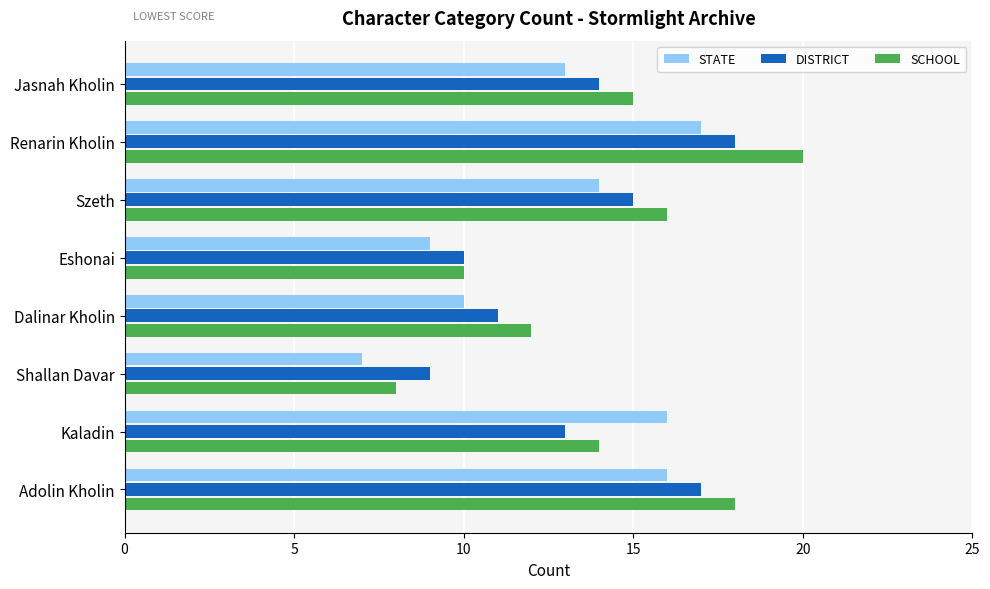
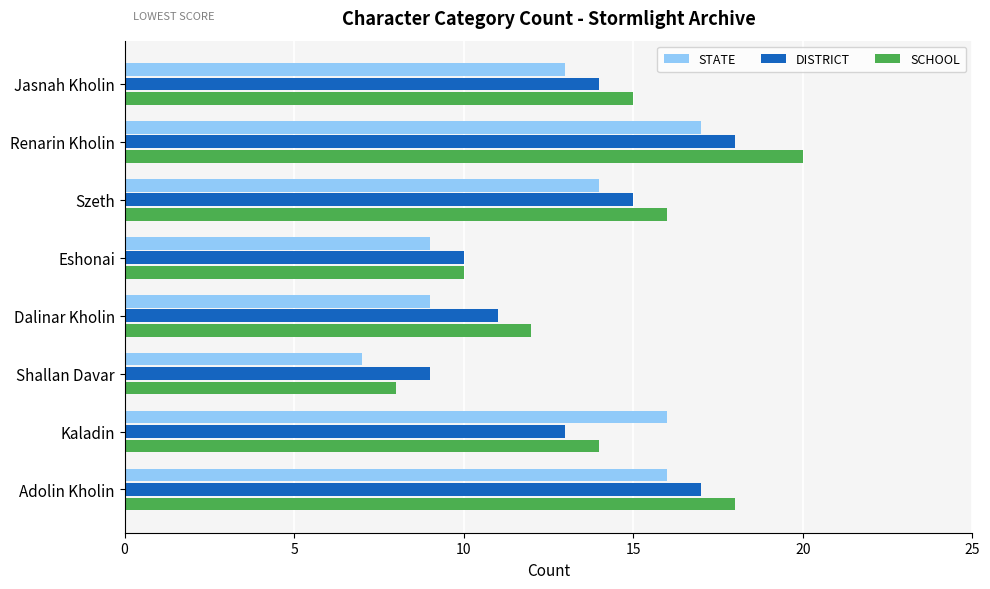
  {
    "STATE": {
      "Jasnah Kholin": 13,
      "Renarin Kholin": 17,
      "Szeth": 14,
      "Eshonai": 9,
-     "Dalinar Kholin": 10,
+     "Dalinar Kholin": 9,
      "Shallan Davar": 7,
      "Kaladin": 16,
      "Adolin Kholin": 16
    },
    "DISTRICT": {
      "Jasnah Kholin": 14,
      "Renarin Kholin": 18,
      "Szeth": 15,
      "Eshonai": 10,
      "Dalinar Kholin": 11,
      "Shallan Davar": 9,
      "Kaladin": 13,
      "Adolin Kholin": 17
    },
    "SCHOOL": {
      "Jasnah Kholin": 15,
      "Renarin Kholin": 20,
      "Szeth": 16,
      "Eshonai": 10,
      "Dalinar Kholin": 12,
      "Shallan Davar": 8,
      "Kaladin": 14,
      "Adolin Kholin": 18
    }
  }
